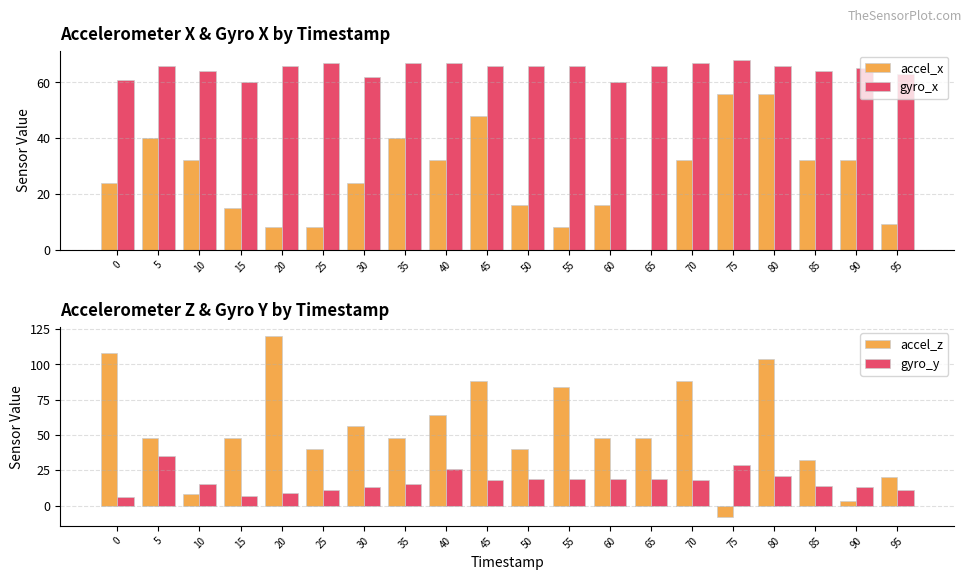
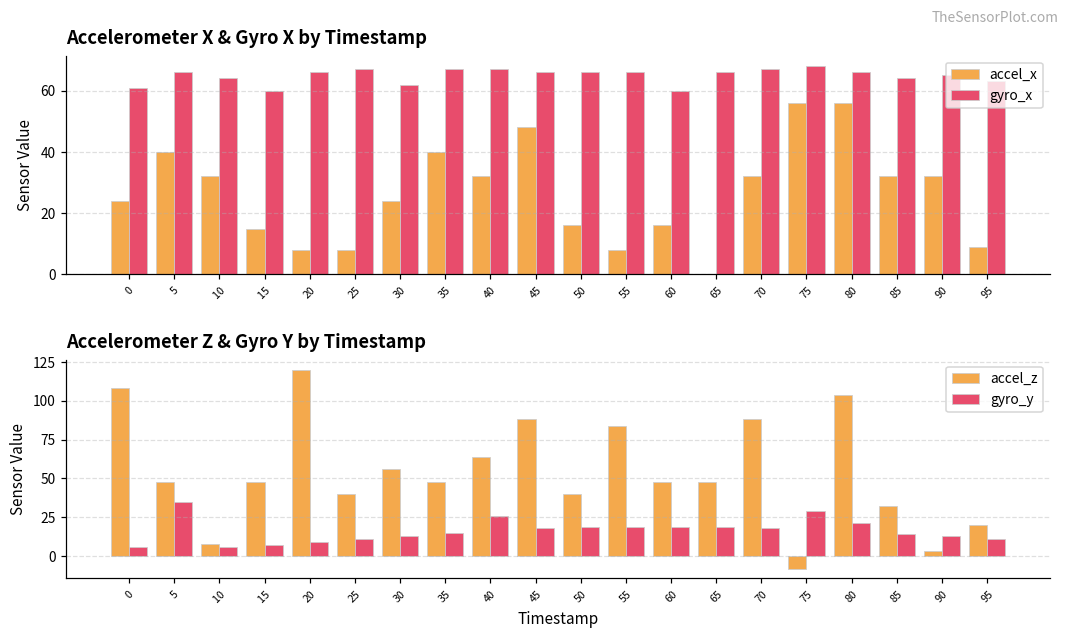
  {
    "Accelerometer X & Gyro X by Timestamp": {
      "accel_x": {
        "0": 24,
        "5": 40,
        "10": 32,
        "15": 15,
        "20": 8,
        "25": 8,
        "30": 24,
        "35": 40,
        "40": 32,
        "45": 48,
        "50": 16,
        "55": 8,
        "60": 16,
        "65": 0,
        "70": 32,
        "75": 56,
        "80": 56,
        "85": 32,
        "90": 32,
        "95": 9
      },
      "gyro_x": {
        "0": 61,
        "5": 66,
        "10": 64,
        "15": 60,
        "20": 66,
        "25": 67,
        "30": 62,
        "35": 67,
        "40": 67,
        "45": 66,
        "50": 66,
        "55": 66,
        "60": 60,
        "65": 66,
        "70": 67,
        "75": 68,
        "80": 66,
        "85": 64
      }
    },
    "Accelerometer Z & Gyro Y by Timestamp": {
      "accel_z": {
        "0": 108,
        "5": 48,
        "10": 8,
        "15": 48,
        "20": 120,
        "25": 40,
        "30": 56,
        "35": 48,
        "40": 64,
        "45": 88,
        "50": 40,
        "55": 84,
        "60": 48,
        "65": 48,
        "70": 88,
        "75": -8,
        "80": 104,
        "85": 32,
        "90": 3,
        "95": 20
      },
      "gyro_y": {
        "0": 6,
        "5": 35,
-       "10": 15,
+       "10": 6,
        "15": 7,
        "20": 9,
        "25": 11,
        "30": 13,
        "35": 15,
        "40": 26,
        "45": 18,
        "50": 19,
        "55": 19,
        "60": 19,
        "65": 19,
        "70": 18,
        "75": 29,
        "80": 21,
        "85": 14,
        "90": 13,
        "95": 11
      }
    }
  }
